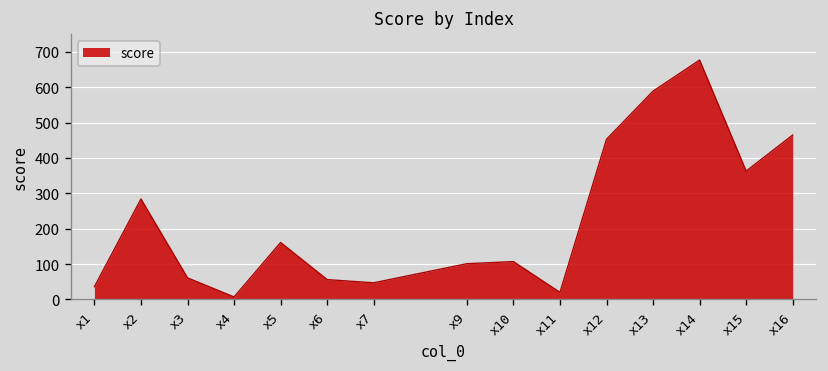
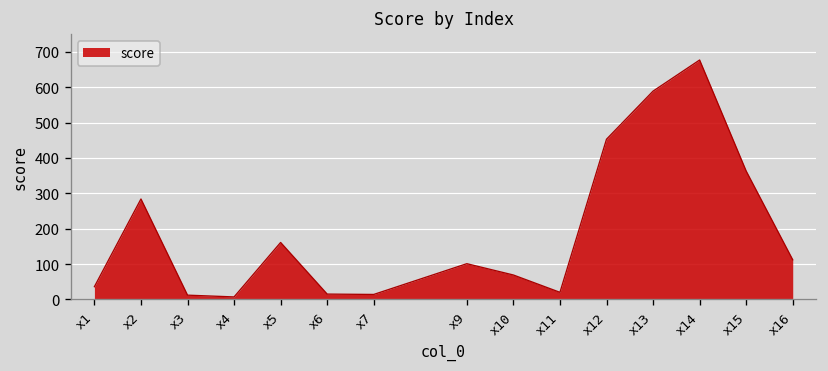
  {
    "x1": 40,
    "x2": 280,
-   "x3": 60,
+   "x3": 10,
    "x4": 10,
    "x5": 160,
-   "x6": 60,
-   "x7": 50,
+   "x6": 20,
+   "x7": 10,
    "x9": 100,
-   "x10": 110,
+   "x10": 70,
    "x11": 20,
    "x12": 450,
    "x13": 590,
    "x14": 680,
    "x15": 360,
-   "x16": 470
+   "x16": 110
  }
